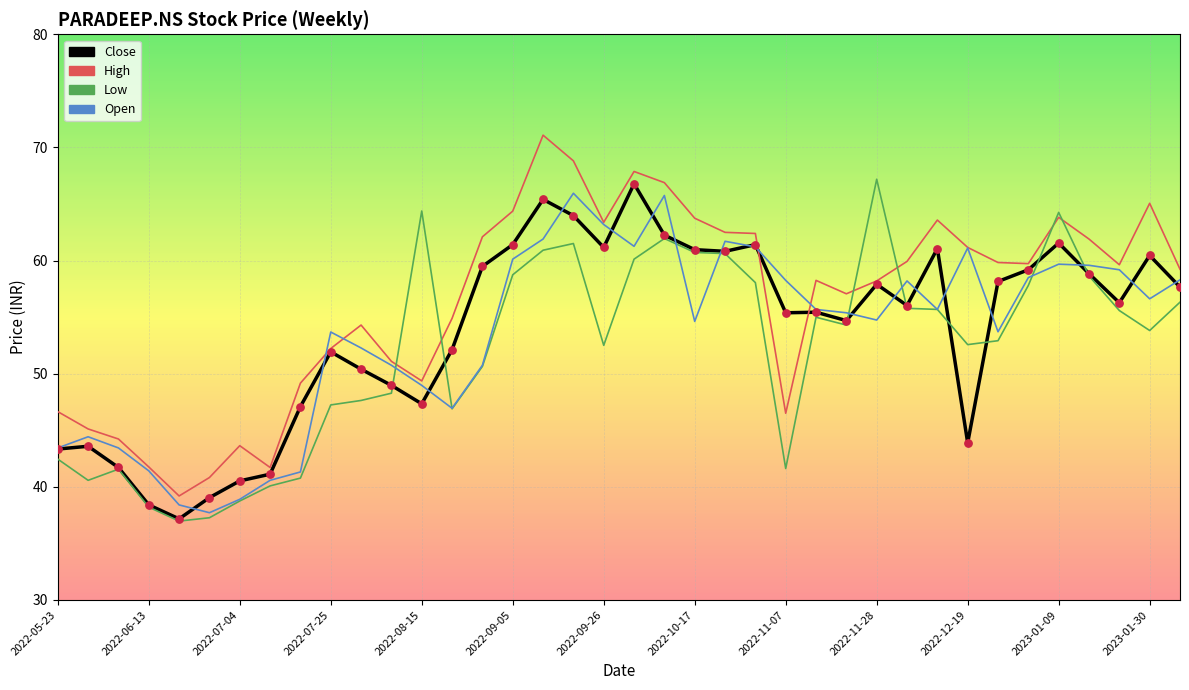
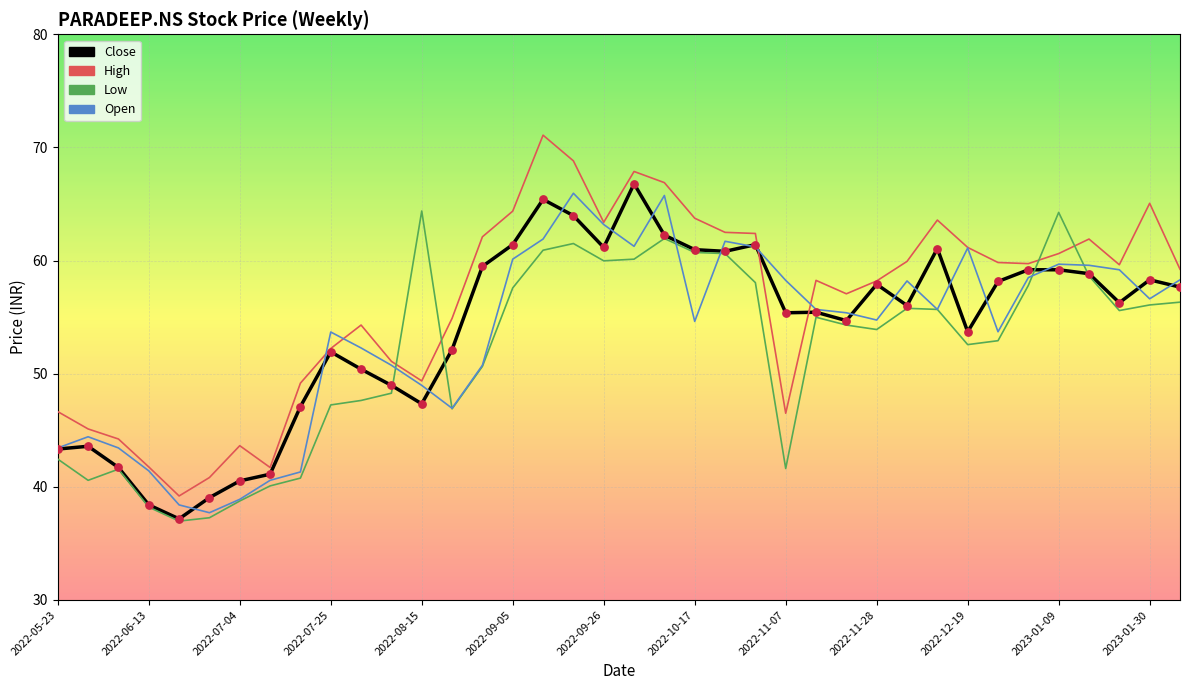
  {
    "Close": {
      "2022-07-04": 40.5,
      "2022-07-25": 51.9,
      "2022-08-15": 47.3,
      "2022-09-05": 61.4,
      "2022-09-26": 61.2,
      "2022-10-17": 61.0,
      "2022-11-07": 55.4,
      "2022-11-28": 57.9,
-     "2022-12-19": 43.9,
-     "2023-01-09": 61.5,
-     "2023-01-30": 60.5
+     "2022-12-19": 53.7,
+     "2023-01-09": 59.2,
+     "2023-01-30": 58.3
    },
    "High": {
      "2022-05-23": 46.6,
      "2022-06-13": 41.8,
      "2022-07-04": 43.6,
      "2022-07-25": 52.2,
      "2022-08-15": 49.4,
      "2022-09-05": 64.4,
      "2022-10-17": 63.7,
      "2022-11-07": 46.5,
      "2022-11-28": 58.2,
-     "2023-01-09": 63.8,
+     "2023-01-09": 60.6,
      "2023-01-30": 65.1
    },
    "Low": {
      "2022-05-23": 42.5,
      "2022-07-25": 47.2,
      "2022-08-15": 64.4,
-     "2022-09-05": 58.7,
-     "2022-09-26": 52.5,
+     "2022-09-05": 57.6,
+     "2022-09-26": 60.0,
      "2022-10-17": 60.7,
      "2022-11-07": 41.6,
-     "2022-11-28": 67.2,
+     "2022-11-28": 53.9,
      "2022-12-19": 52.6,
      "2023-01-09": 64.3,
-     "2023-01-30": 53.8
+     "2023-01-30": 56.1
    },
    "Open": {
      "2022-06-13": 41.4,
      "2022-07-25": 53.7,
      "2022-08-15": 49.0,
      "2022-09-05": 60.1,
      "2022-10-17": 54.6,
      "2022-11-07": 58.2,
      "2022-11-28": 54.7,
      "2023-01-09": 59.7,
      "2023-01-30": 56.6
    }
  }
